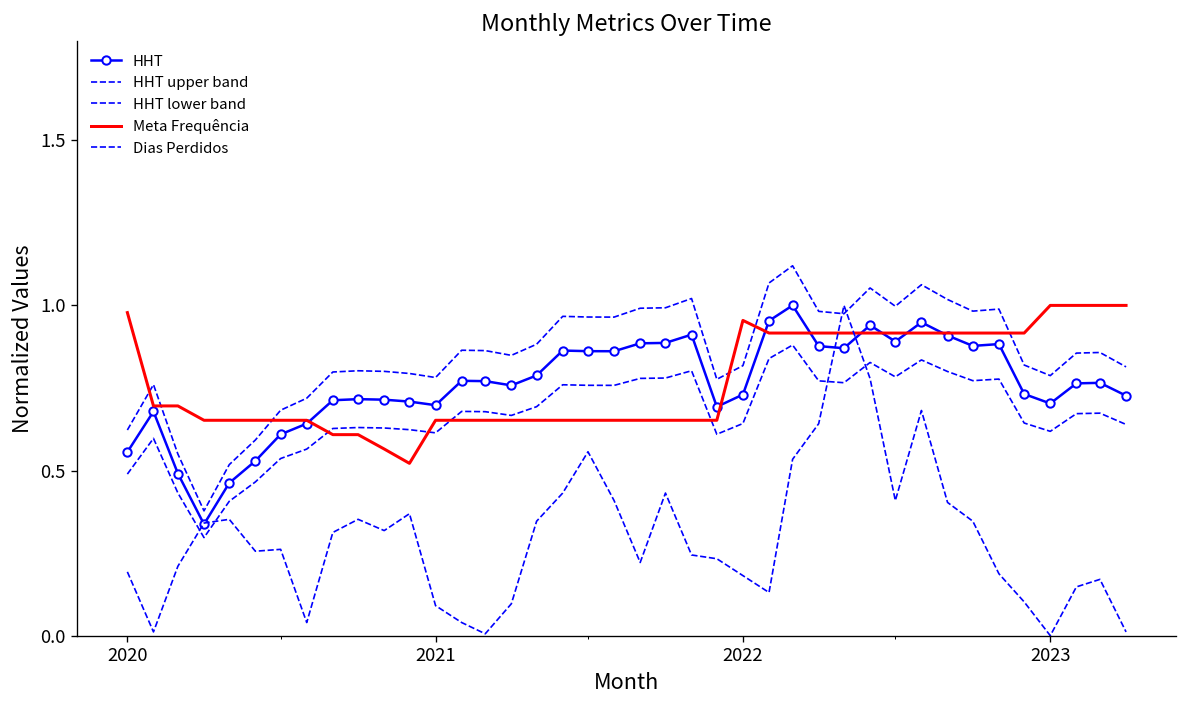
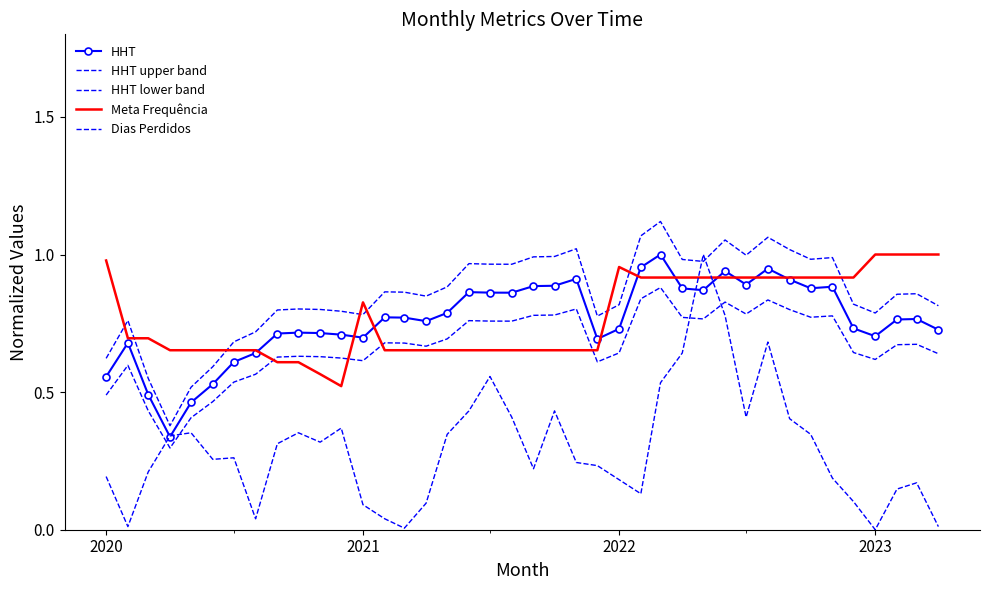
  {
    "Meta Frequência": {
      "2020": 0.98,
-     "2021": 0.65,
+     "2021": 0.83,
      "2022": 0.95,
      "2023": 1.00
    }
  }
